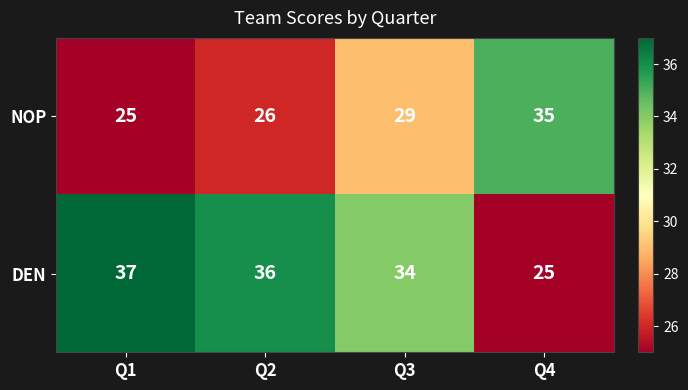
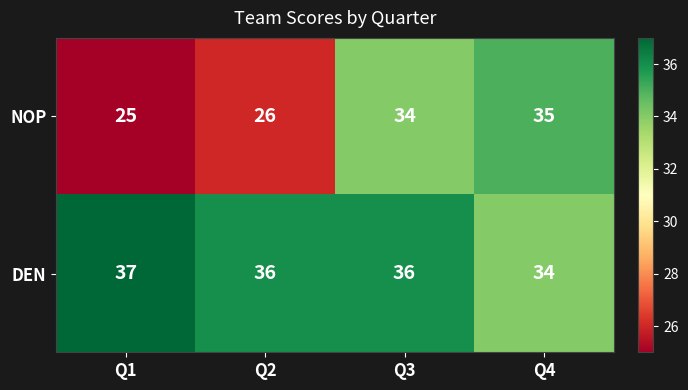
  {
    "NOP": {
      "Q1": 25,
      "Q2": 26,
-     "Q3": 29,
+     "Q3": 34,
      "Q4": 35
    },
    "DEN": {
      "Q1": 37,
      "Q2": 36,
-     "Q3": 34,
-     "Q4": 25
+     "Q3": 36,
+     "Q4": 34
    }
  }
